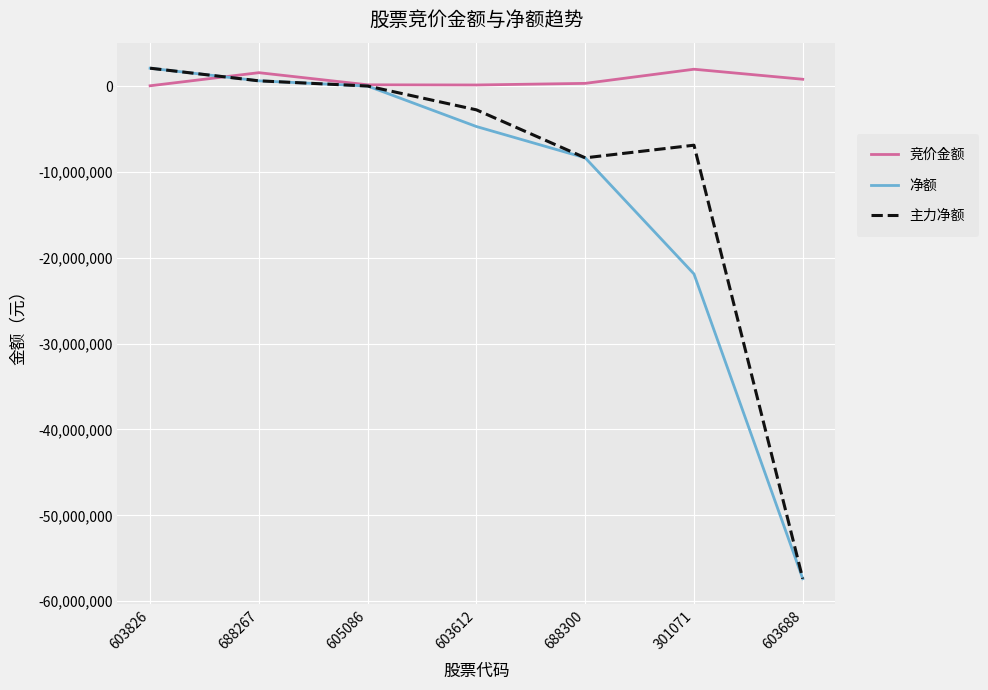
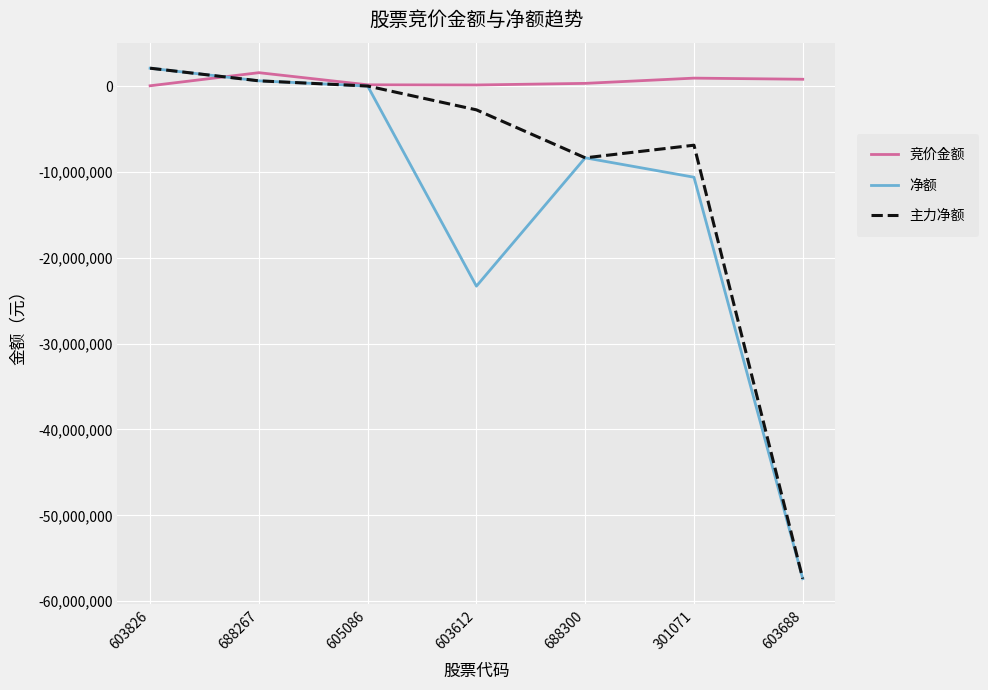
  {
    "竞价金额": {
      "603826": "0",
      "688267": "2,000,000",
      "603612": "0",
      "688300": "0",
-     "301071": "2,000,000",
+     "301071": "1,000,000",
      "603688": "1,000,000"
    },
    "净额": {
-     "603612": "-5,000,000",
-     "301071": "-22,000,000"
+     "603612": "-23,000,000",
+     "301071": "-11,000,000"
    },
    "主力净额": {
      "603612": "-3,000,000",
      "301071": "-7,000,000"
    }
  }
